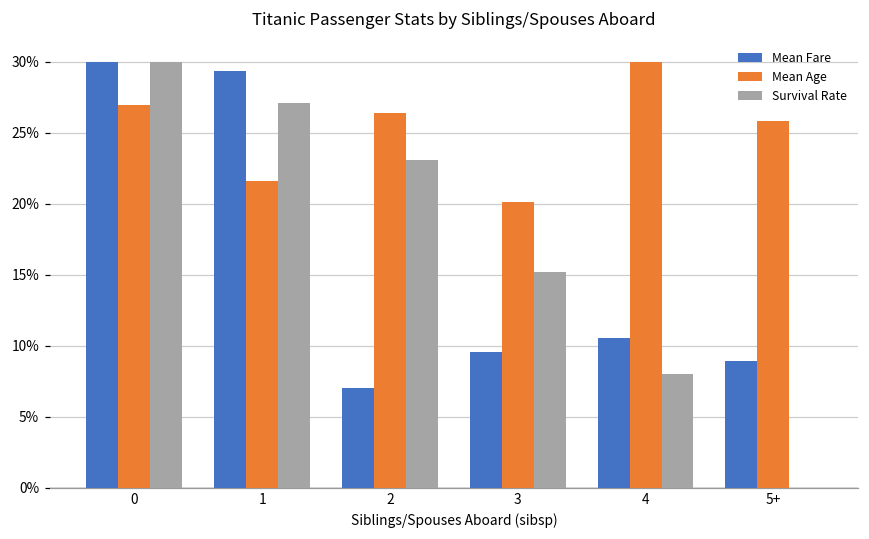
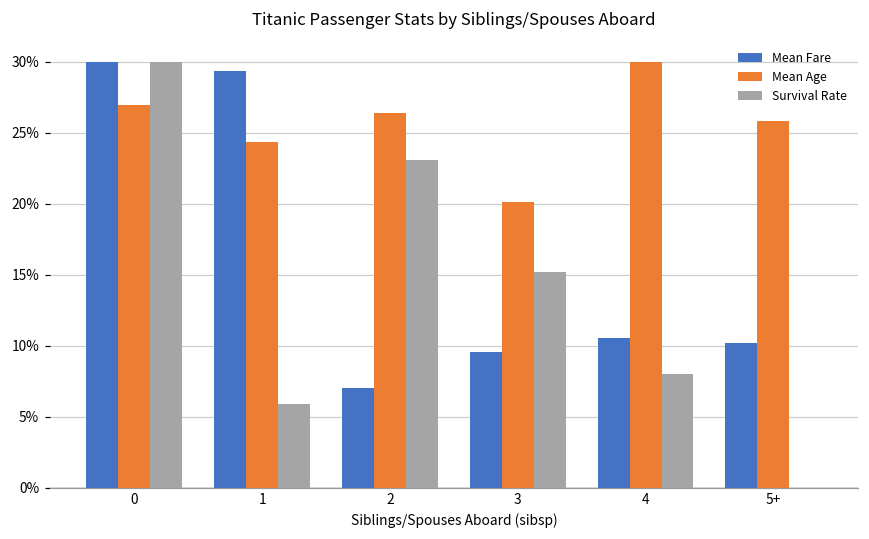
  {
    "Mean Fare": {
      "0": "30.0%",
      "1": "29.4%",
      "2": "7.0%",
      "3": "9.6%",
      "4": "10.5%",
-     "5+": "8.9%"
+     "5+": "10.2%"
    },
    "Mean Age": {
      "0": "27.0%",
-     "1": "21.6%",
+     "1": "24.4%",
      "2": "26.4%",
      "3": "20.1%",
      "4": "30.0%",
      "5+": "25.8%"
    },
    "Survival Rate": {
      "0": "30.0%",
-     "1": "27.1%",
+     "1": "5.9%",
      "2": "23.1%",
      "3": "15.2%",
      "4": "8.0%",
      "5+": "0.0%"
    }
  }
